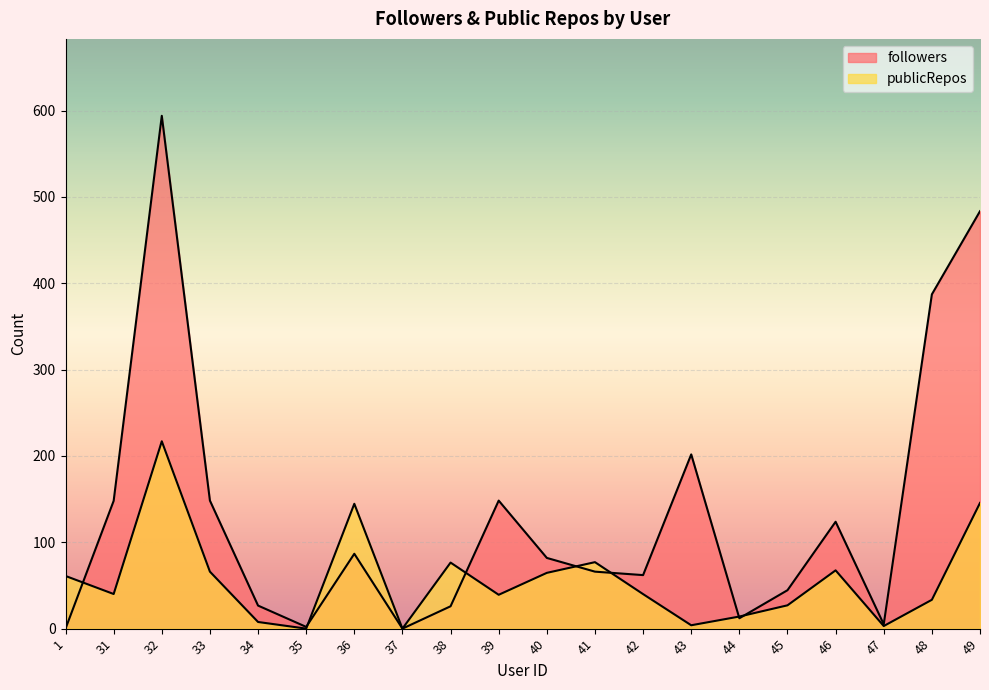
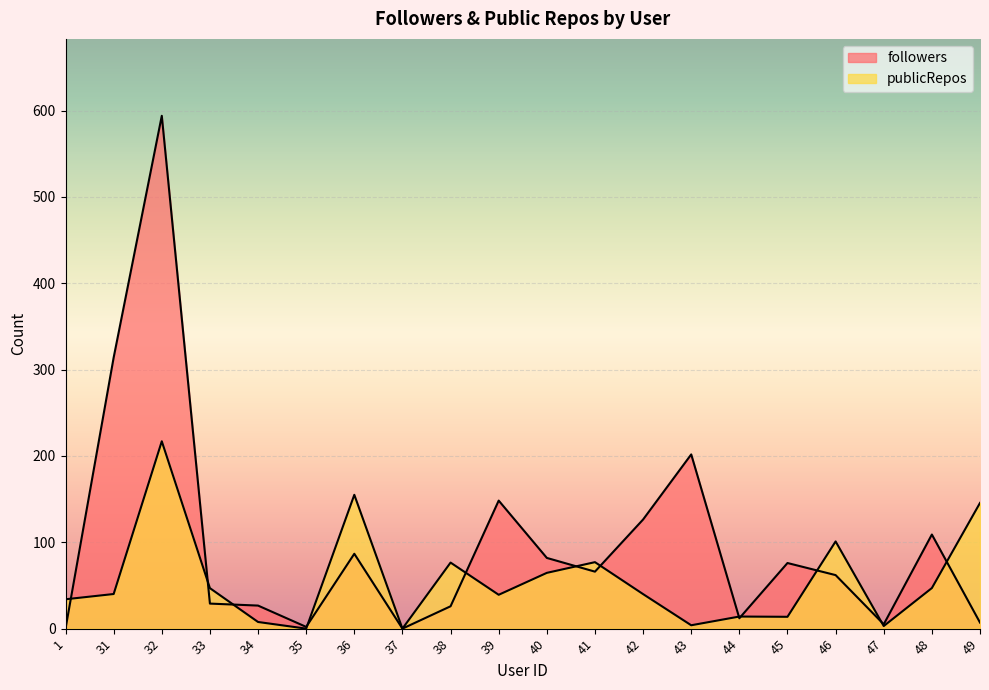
  {
    "followers": {
      "1": 0,
-     "31": 150,
+     "31": 310,
      "32": 590,
-     "33": 150,
+     "33": 30,
      "34": 30,
      "36": 90,
      "38": 30,
      "39": 150,
      "40": 80,
      "41": 70,
-     "42": 60,
+     "42": 130,
      "43": 200,
-     "45": 40,
-     "46": 120,
-     "48": 390,
-     "49": 480
+     "45": 80,
+     "46": 60,
+     "48": 110,
+     "49": 10
    },
    "publicRepos": {
-     "1": 60,
+     "1": 30,
      "31": 40,
      "32": 220,
-     "33": 70,
+     "33": 50,
      "34": 10,
-     "36": 140,
+     "36": 160,
      "38": 80,
      "39": 40,
      "40": 60,
      "41": 80,
      "42": 40,
      "43": 0,
-     "45": 30,
-     "46": 70,
-     "48": 30,
+     "45": 10,
+     "46": 100,
+     "48": 50,
      "49": 150
    }
  }
